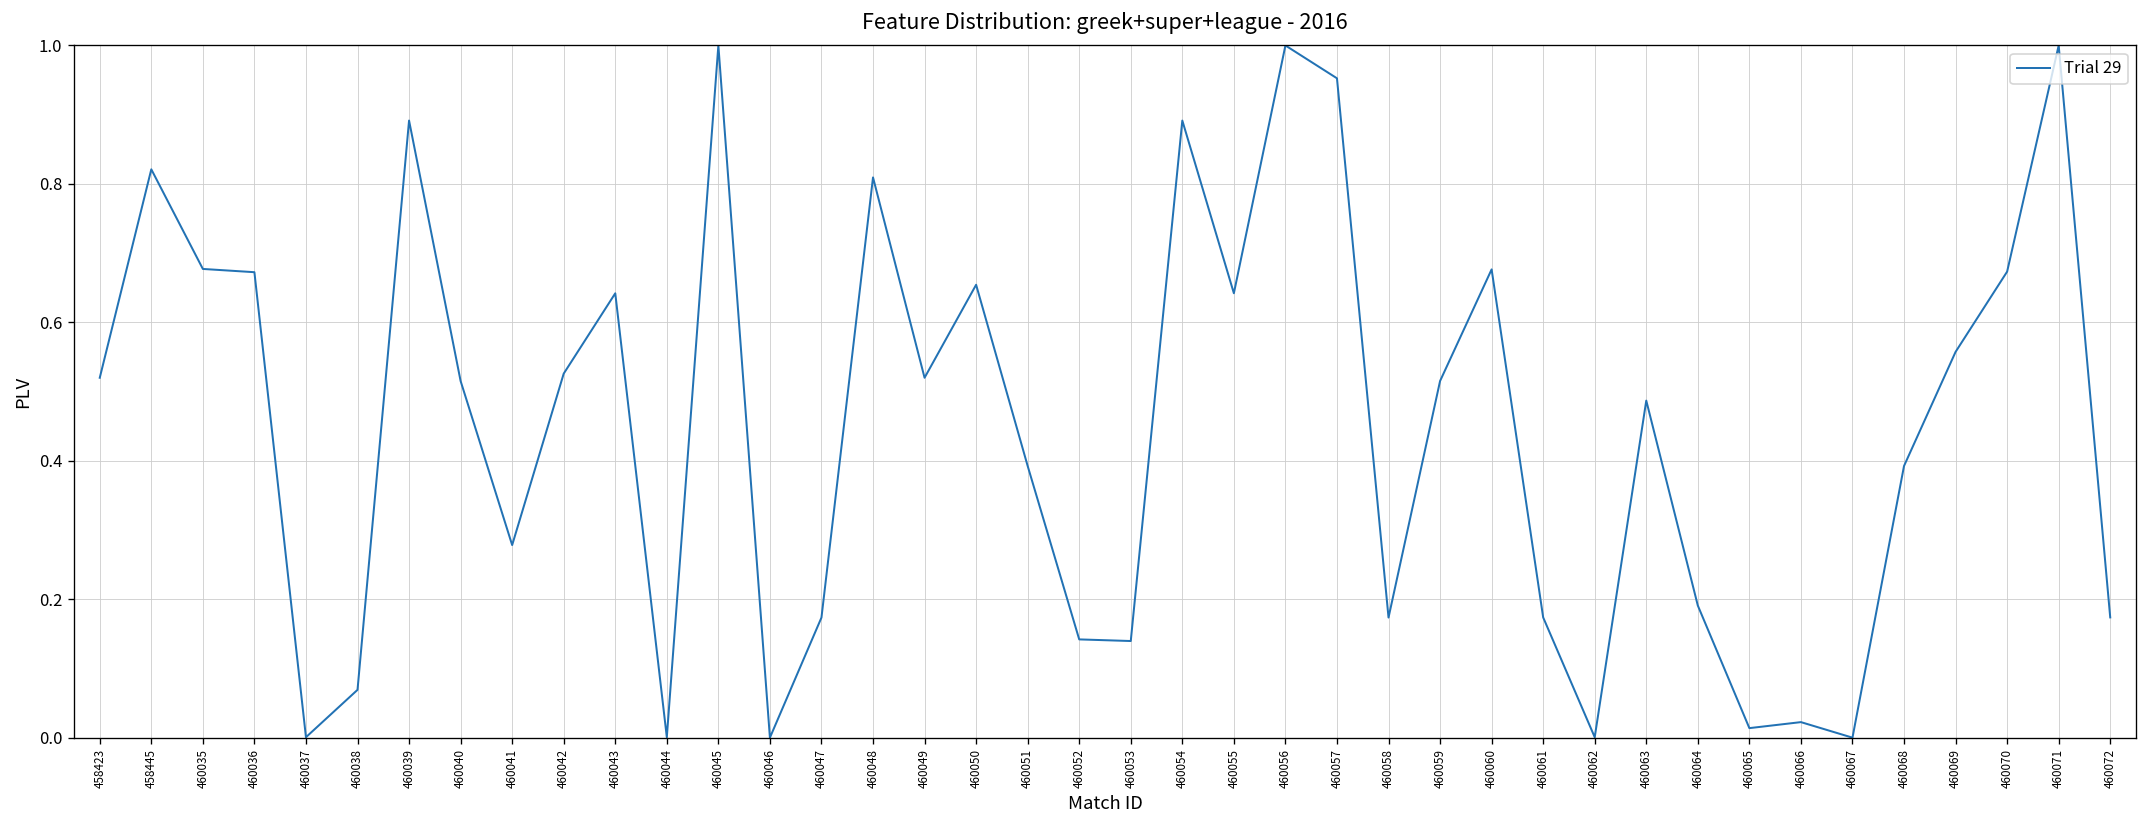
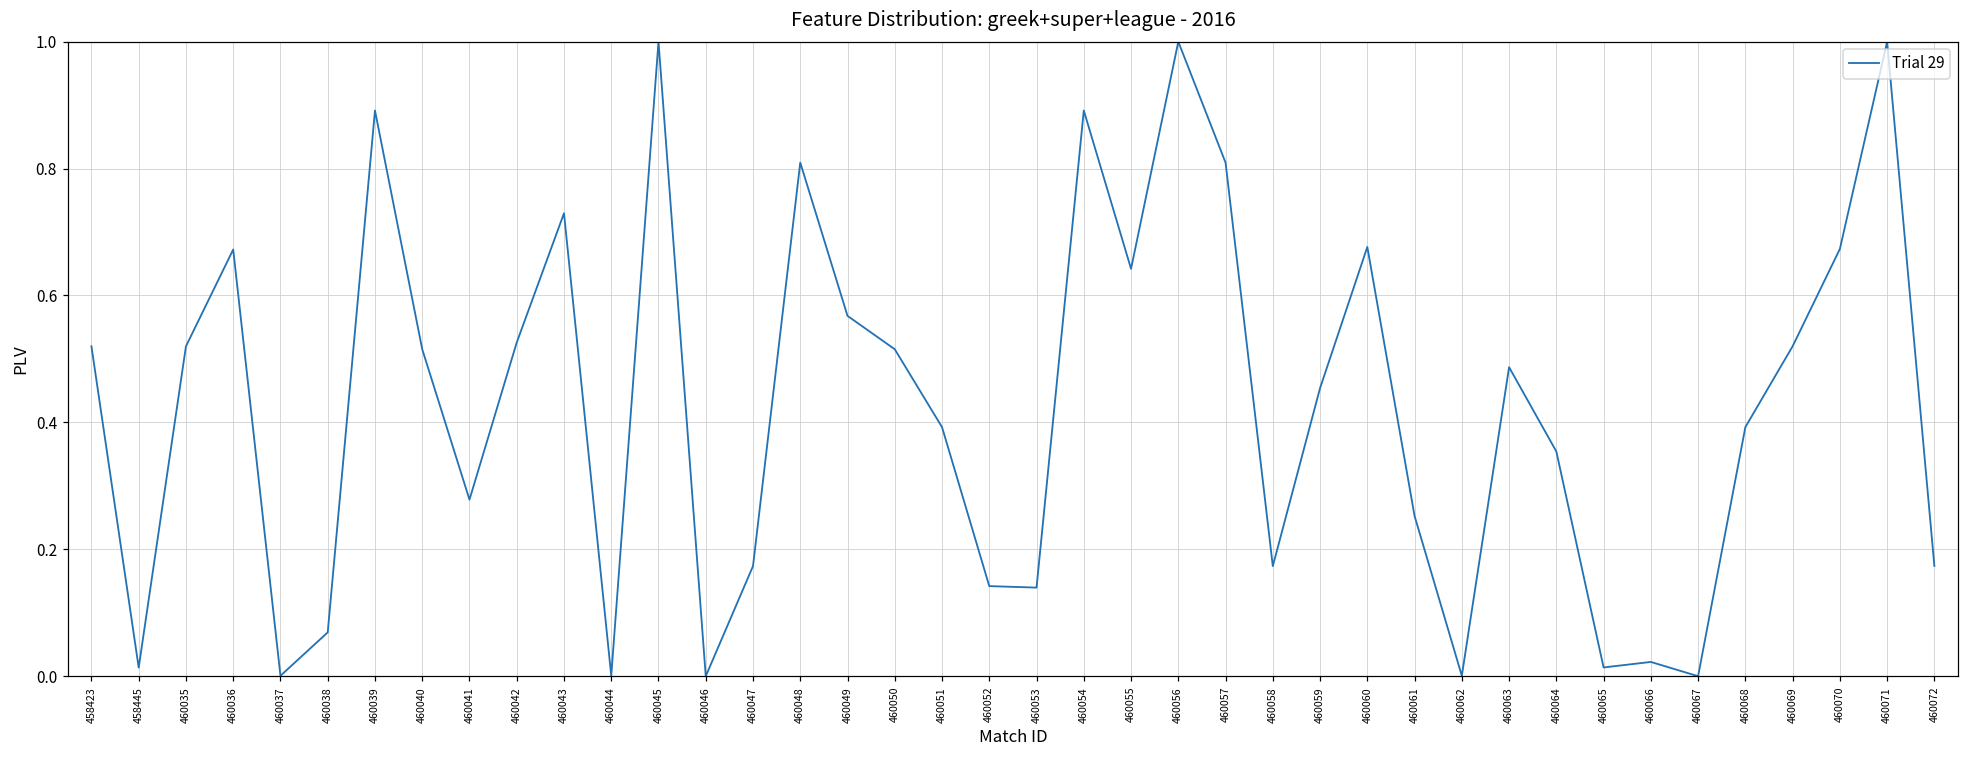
  {
    "458423": 0.52,
-   "458445": 0.82,
-   "460035": 0.68,
+   "458445": 0.01,
+   "460035": 0.52,
    "460036": 0.67,
    "460037": 0.00,
    "460038": 0.07,
    "460039": 0.89,
    "460040": 0.52,
    "460041": 0.28,
    "460042": 0.53,
-   "460043": 0.64,
+   "460043": 0.73,
    "460044": 0.00,
    "460045": 1.00,
    "460046": 0.00,
    "460047": 0.17,
    "460048": 0.81,
-   "460049": 0.52,
-   "460050": 0.65,
+   "460049": 0.57,
+   "460050": 0.52,
    "460051": 0.39,
    "460052": 0.14,
    "460053": 0.14,
    "460054": 0.89,
    "460055": 0.64,
    "460056": 1.00,
-   "460057": 0.95,
+   "460057": 0.81,
    "460058": 0.17,
-   "460059": 0.52,
+   "460059": 0.45,
    "460060": 0.68,
-   "460061": 0.17,
+   "460061": 0.25,
    "460062": 0.00,
    "460063": 0.49,
-   "460064": 0.19,
+   "460064": 0.35,
    "460065": 0.01,
    "460066": 0.02,
    "460067": 0.00,
    "460068": 0.39,
-   "460069": 0.56,
+   "460069": 0.52,
    "460070": 0.67,
    "460071": 1.00,
    "460072": 0.17
  }
